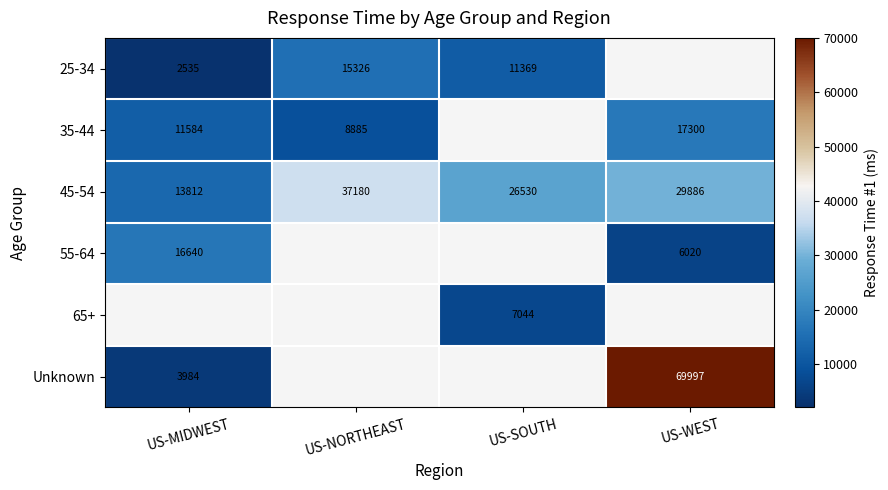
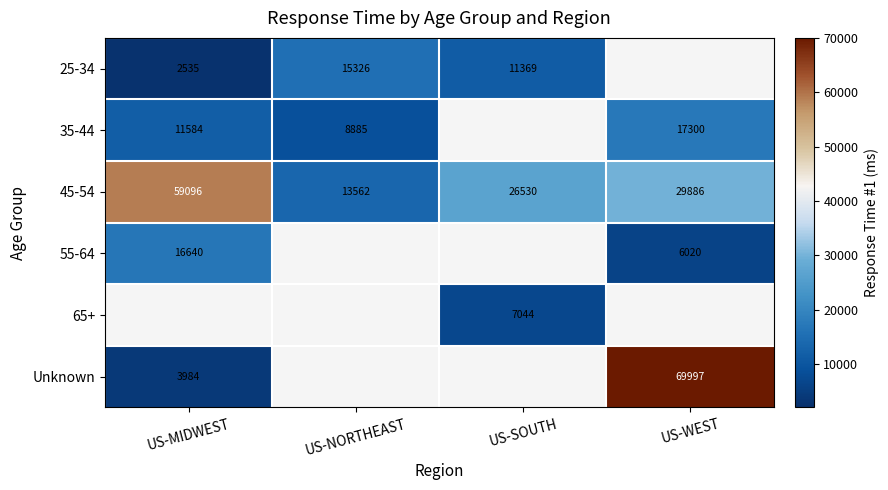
  {
    "25-34": {
      "US-MIDWEST": 2535,
      "US-NORTHEAST": 15326,
      "US-SOUTH": 11369
    },
    "35-44": {
      "US-MIDWEST": 11584,
      "US-NORTHEAST": 8885,
      "US-WEST": 17300
    },
    "45-54": {
-     "US-MIDWEST": 13812,
-     "US-NORTHEAST": 37180,
+     "US-MIDWEST": 59096,
+     "US-NORTHEAST": 13562,
      "US-SOUTH": 26530,
      "US-WEST": 29886
    },
    "55-64": {
      "US-MIDWEST": 16640,
      "US-WEST": 6020
    },
    "65+": {
      "US-SOUTH": 7044
    },
    "Unknown": {
      "US-MIDWEST": 3984,
      "US-WEST": 69997
    }
  }
